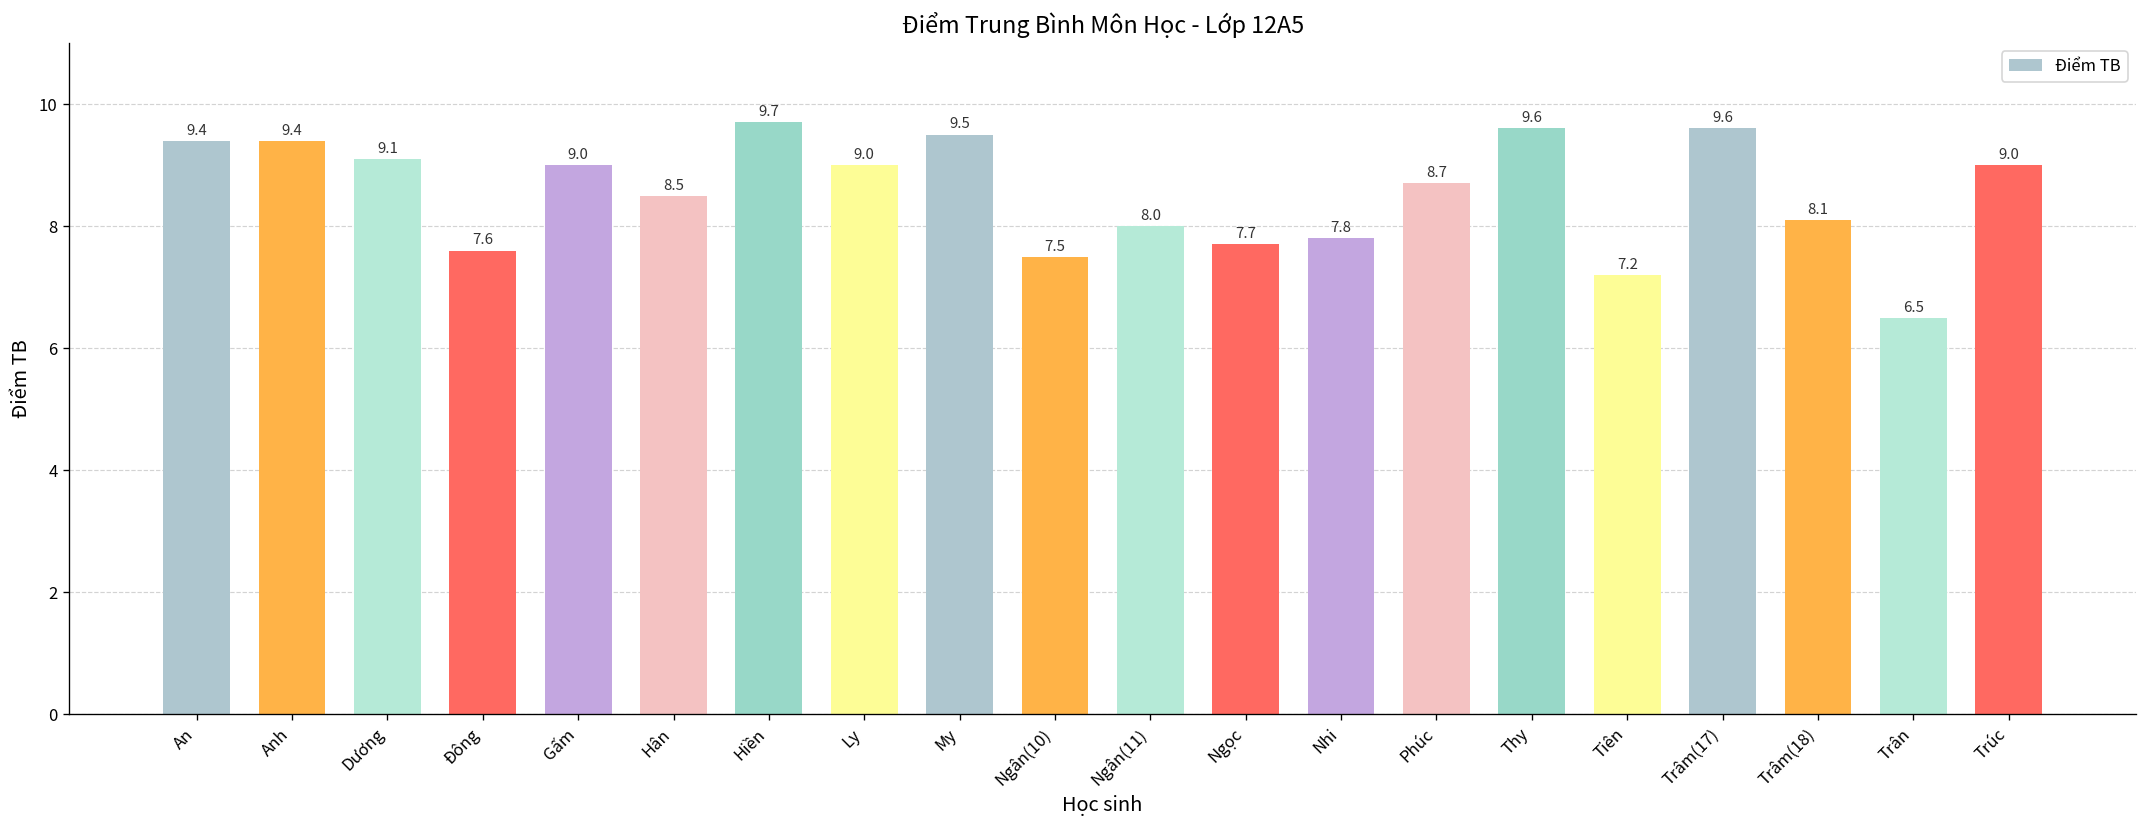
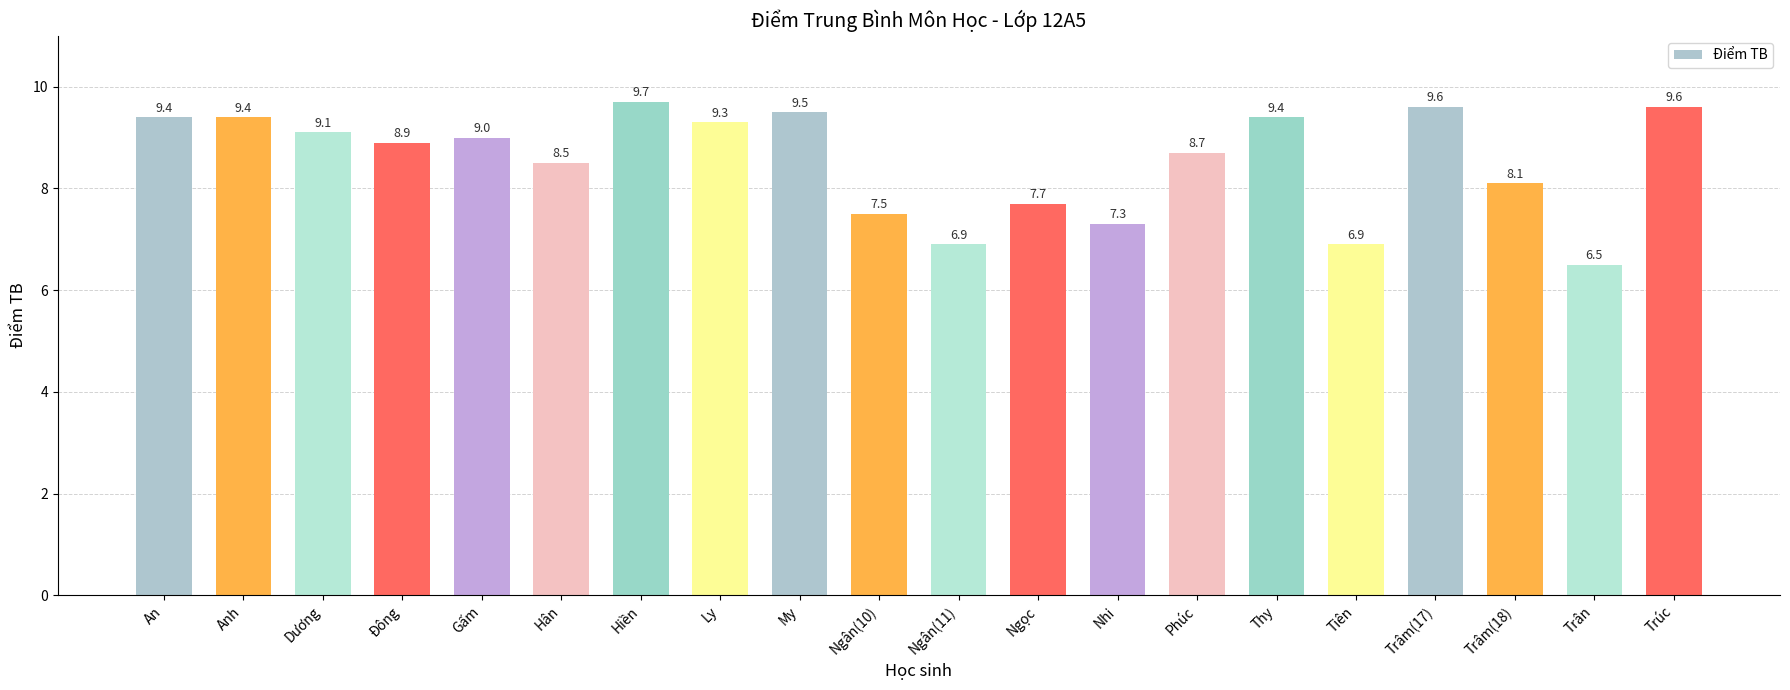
  {
    "An": 9.4,
    "Anh": 9.4,
    "Dương": 9.1,
-   "Đông": 7.6,
+   "Đông": 8.9,
    "Gấm": 9.0,
    "Hân": 8.5,
    "Hiền": 9.7,
-   "Ly": 9.0,
+   "Ly": 9.3,
    "My": 9.5,
    "Ngân(10)": 7.5,
-   "Ngân(11)": 8.0,
+   "Ngân(11)": 6.9,
    "Ngọc": 7.7,
-   "Nhi": 7.8,
+   "Nhi": 7.3,
    "Phúc": 8.7,
-   "Thy": 9.6,
-   "Tiên": 7.2,
+   "Thy": 9.4,
+   "Tiên": 6.9,
    "Trâm(17)": 9.6,
    "Trâm(18)": 8.1,
    "Trân": 6.5,
-   "Trúc": 9.0
+   "Trúc": 9.6
  }
